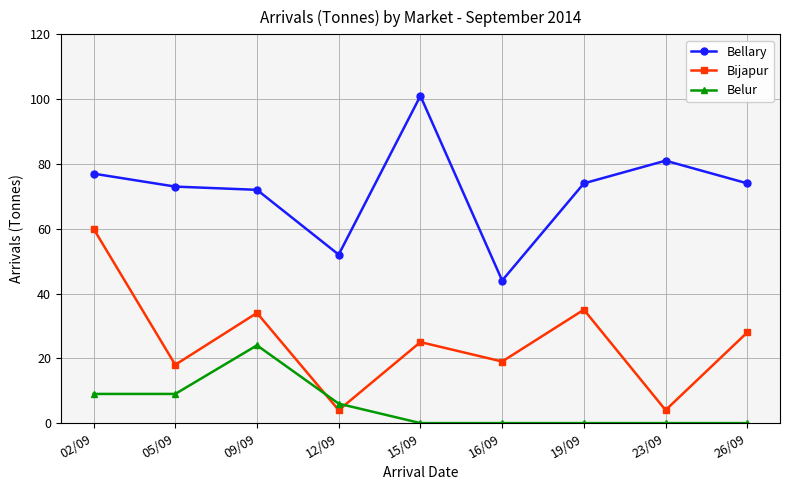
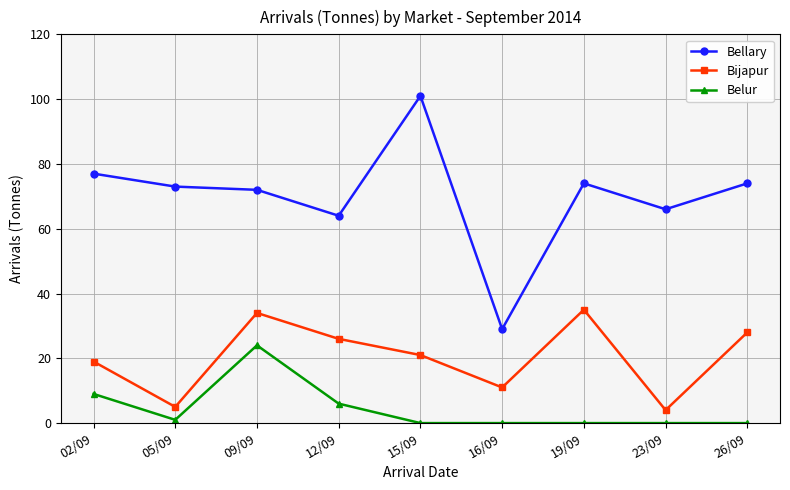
  {
    "Bellary": {
      "02/09": 77,
      "05/09": 73,
      "09/09": 72,
-     "12/09": 52,
+     "12/09": 64,
      "15/09": 101,
-     "16/09": 44,
+     "16/09": 29,
      "19/09": 74,
-     "23/09": 81,
+     "23/09": 66,
      "26/09": 74
    },
    "Bijapur": {
-     "02/09": 60,
-     "05/09": 18,
+     "02/09": 19,
+     "05/09": 5,
      "09/09": 34,
-     "12/09": 4,
-     "15/09": 25,
-     "16/09": 19,
+     "12/09": 26,
+     "15/09": 21,
+     "16/09": 11,
      "19/09": 35,
      "23/09": 4,
      "26/09": 28
    },
    "Belur": {
      "02/09": 9,
-     "05/09": 9,
+     "05/09": 1,
      "09/09": 24,
      "12/09": 6,
      "15/09": 0,
      "16/09": 0,
      "19/09": 0,
      "23/09": 0,
      "26/09": 0
    }
  }
